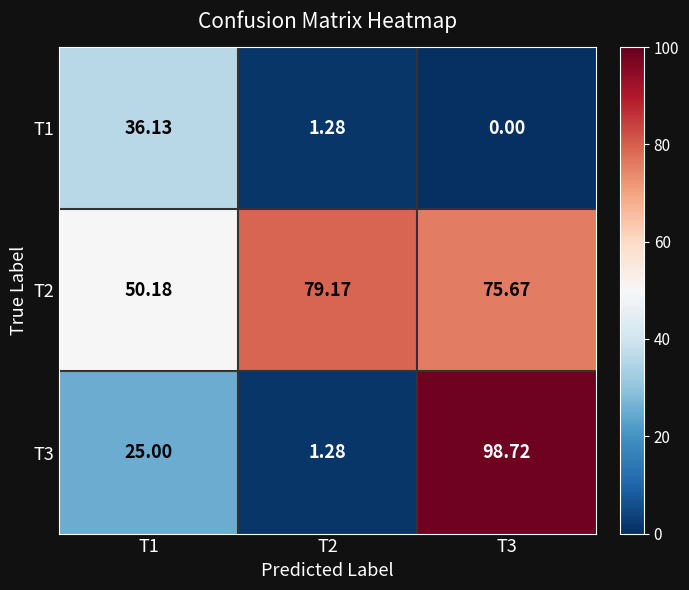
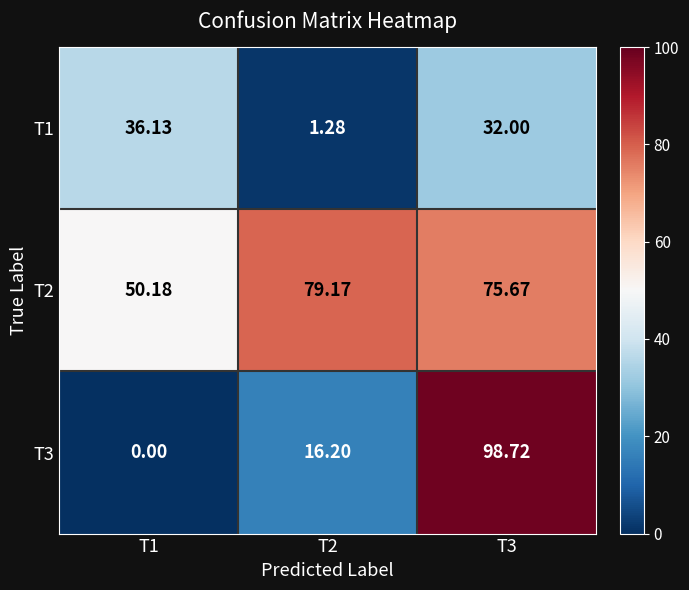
  {
    "T1": {
      "T1": 36.13,
      "T2": 1.28,
-     "T3": 0.00
+     "T3": 32.00
    },
    "T2": {
      "T1": 50.18,
      "T2": 79.17,
      "T3": 75.67
    },
    "T3": {
-     "T1": 25.00,
-     "T2": 1.28,
+     "T1": 0.00,
+     "T2": 16.20,
      "T3": 98.72
    }
  }
